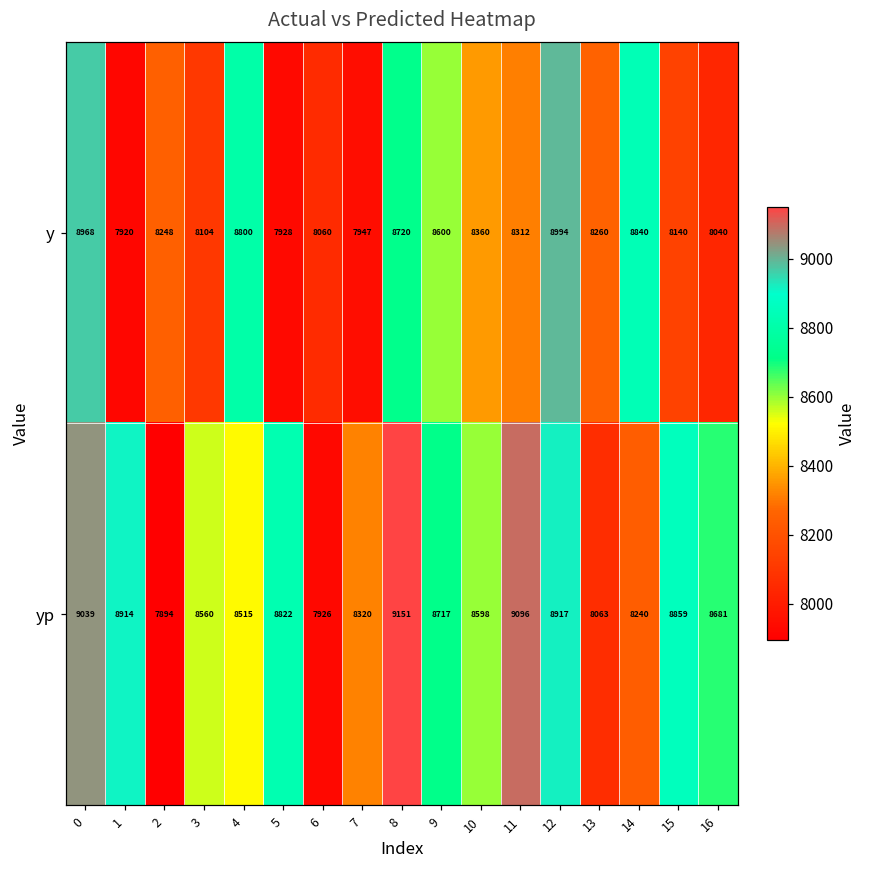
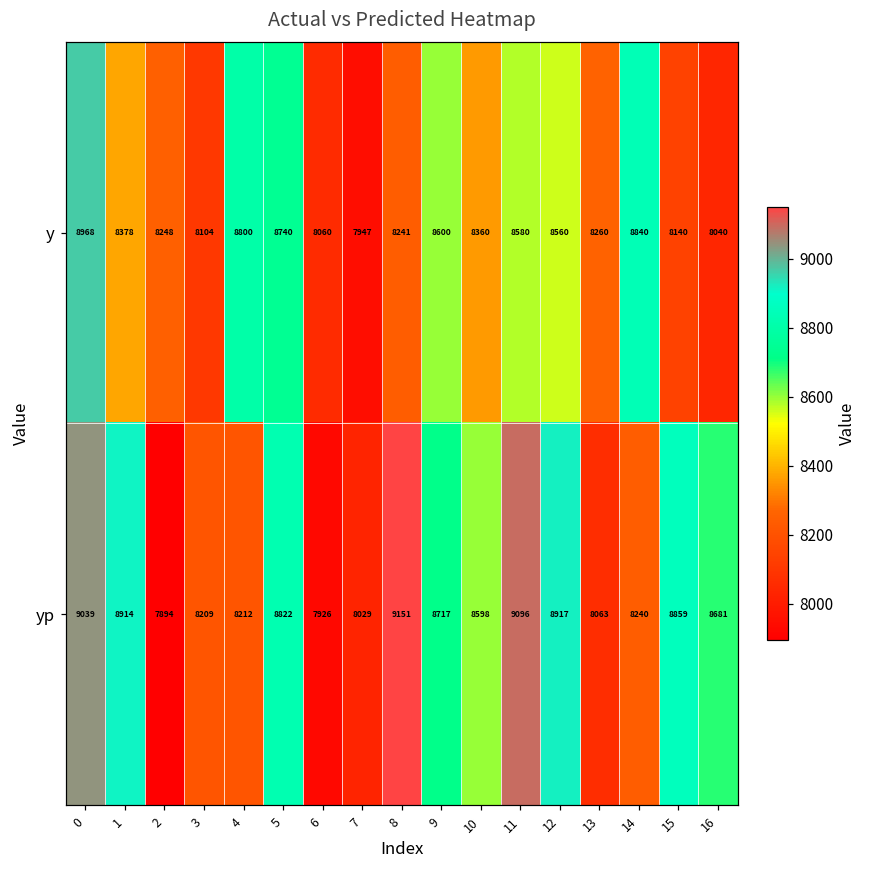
  {
    "y": {
      "0": 8968,
-     "1": 7920,
+     "1": 8378,
      "2": 8248,
      "3": 8104,
      "4": 8800,
-     "5": 7928,
+     "5": 8740,
      "6": 8060,
      "7": 7947,
-     "8": 8720,
+     "8": 8241,
      "9": 8600,
      "10": 8360,
-     "11": 8312,
-     "12": 8994,
+     "11": 8580,
+     "12": 8560,
      "13": 8260,
      "14": 8840,
      "15": 8140,
      "16": 8040
    },
    "yp": {
      "0": 9039,
      "1": 8914,
      "2": 7894,
-     "3": 8560,
-     "4": 8515,
+     "3": 8209,
+     "4": 8212,
      "5": 8822,
      "6": 7926,
-     "7": 8320,
+     "7": 8029,
      "8": 9151,
      "9": 8717,
      "10": 8598,
      "11": 9096,
      "12": 8917,
      "13": 8063,
      "14": 8240,
      "15": 8859,
      "16": 8681
    }
  }
